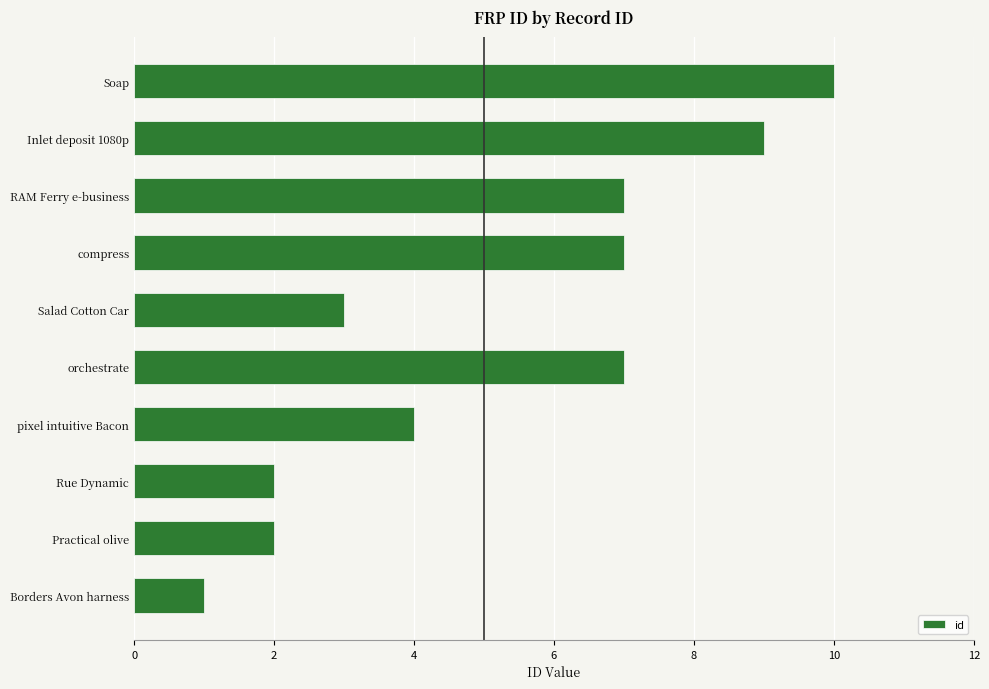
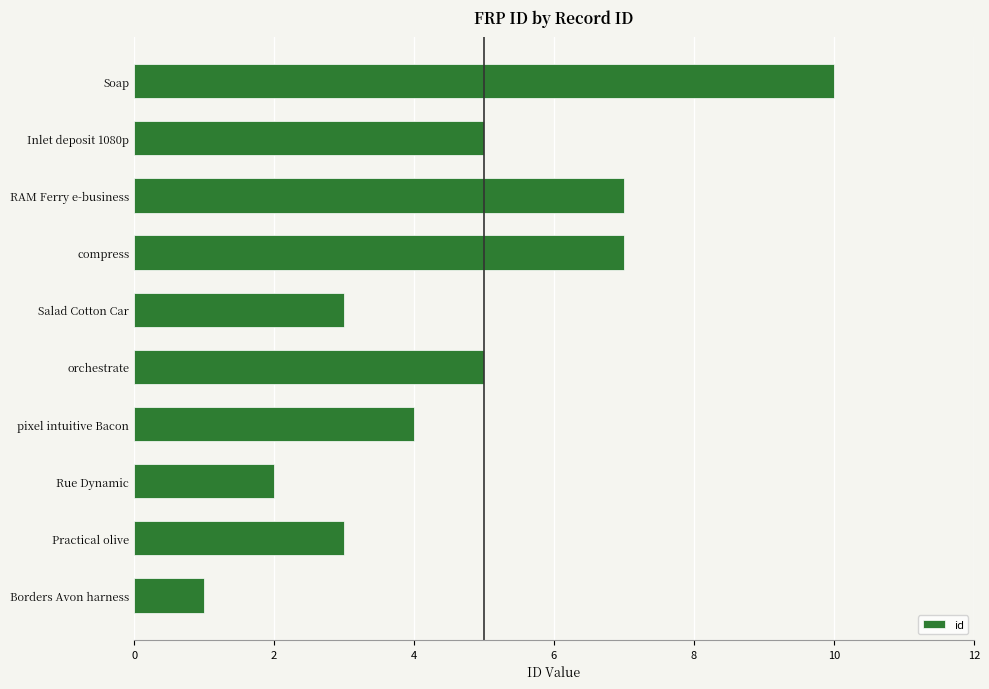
  {
    "Soap": 10,
-   "Inlet deposit 1080p": 9,
+   "Inlet deposit 1080p": 5,
    "RAM Ferry e-business": 7,
    "compress": 7,
    "Salad Cotton Car": 3,
-   "orchestrate": 7,
+   "orchestrate": 5,
    "pixel intuitive Bacon": 4,
    "Rue Dynamic": 2,
-   "Practical olive": 2,
+   "Practical olive": 3,
    "Borders Avon harness": 1
  }
